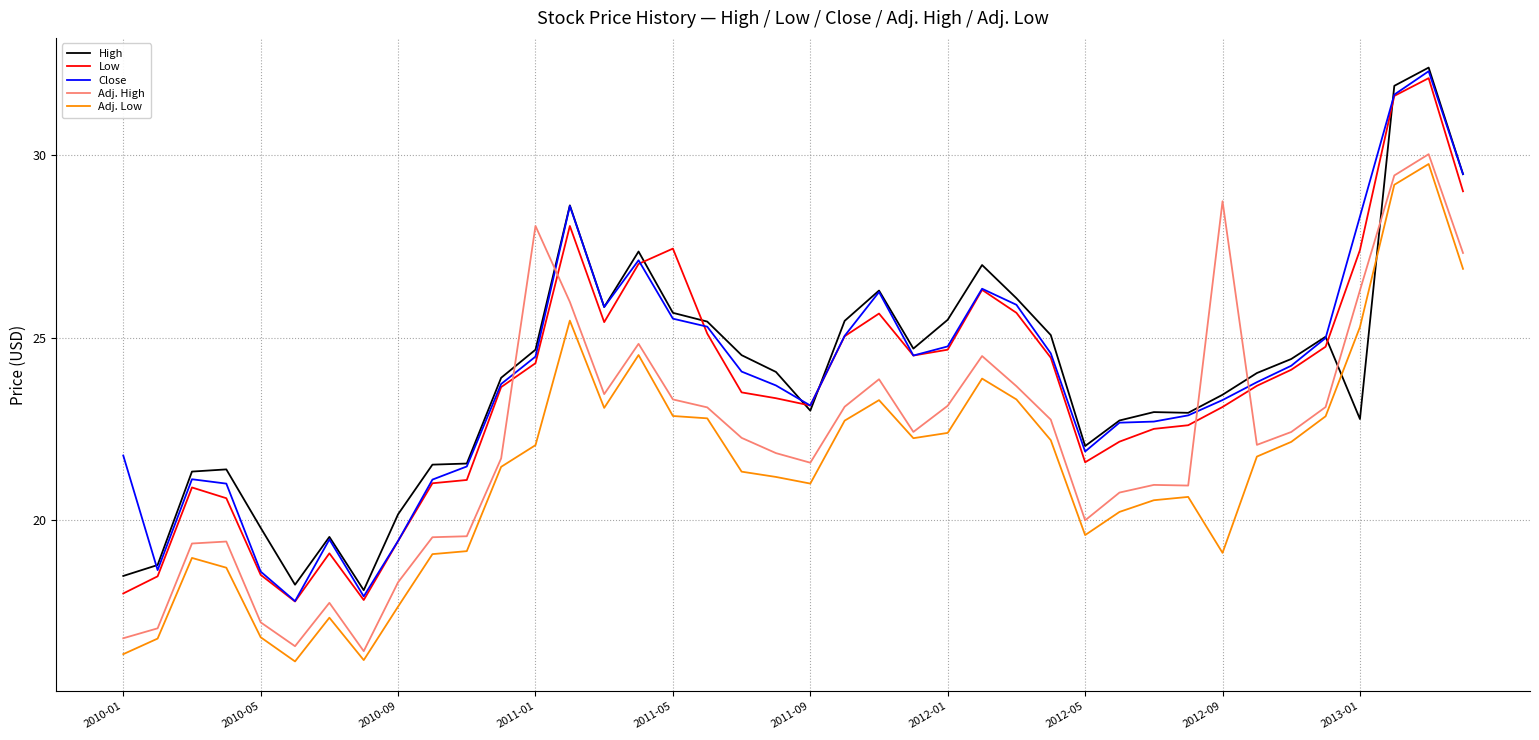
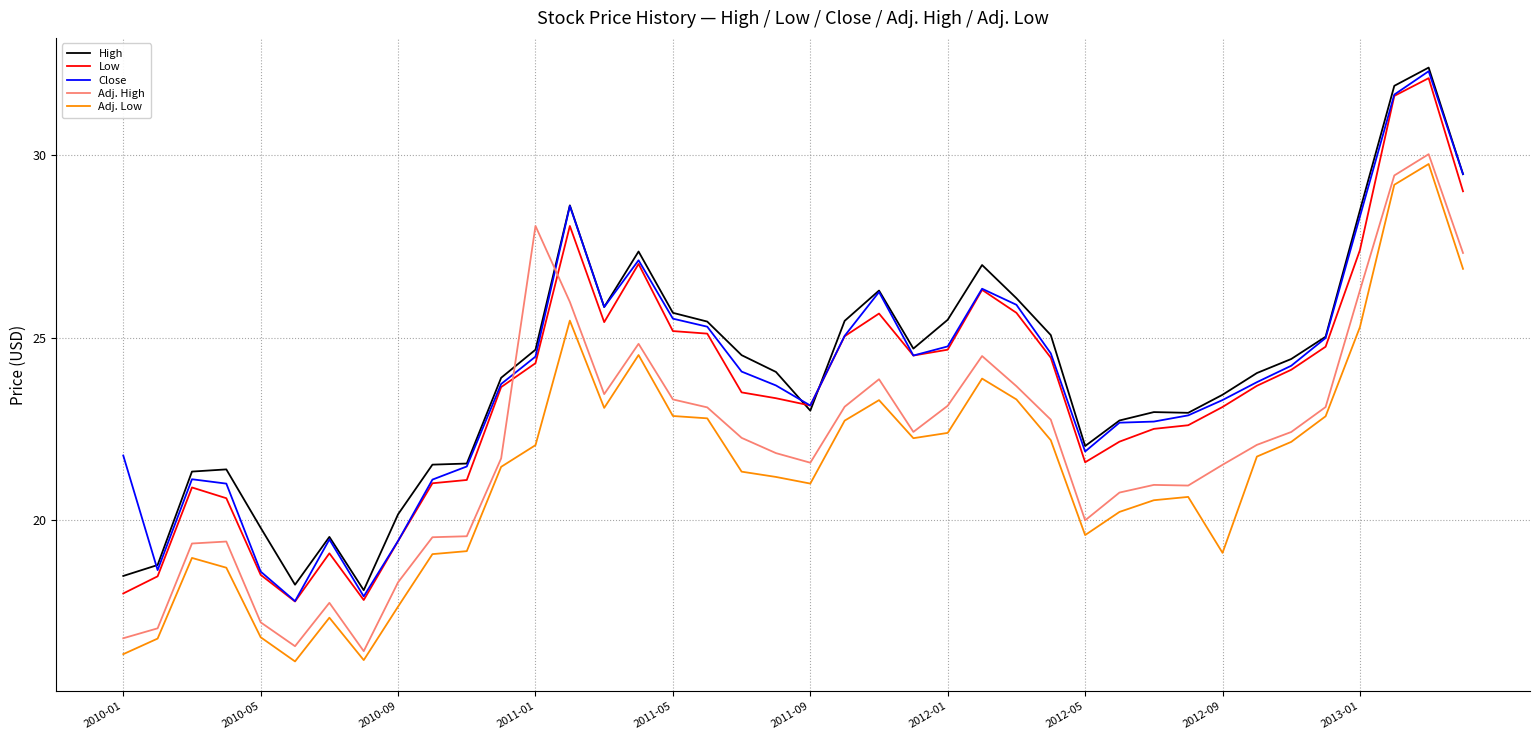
  {
    "High": {
      "2010-01": 18.5,
      "2010-05": 19.8,
      "2010-09": 20.2,
      "2011-01": 24.7,
      "2011-05": 25.7,
      "2011-09": 23.0,
      "2012-01": 25.5,
      "2012-05": 22.0,
      "2012-09": 23.4,
-     "2013-01": 22.8
+     "2013-01": 28.5
    },
    "Low": {
      "2010-01": 18.0,
      "2010-05": 18.5,
      "2011-01": 24.3,
-     "2011-05": 27.4,
+     "2011-05": 25.2,
      "2012-01": 24.7,
      "2012-05": 21.6,
      "2012-09": 23.1,
      "2013-01": 27.4
    },
    "Close": {
      "2010-01": 21.8,
      "2010-05": 18.6,
      "2011-01": 24.5,
      "2011-05": 25.5,
      "2012-01": 24.8,
      "2012-05": 21.9,
      "2012-09": 23.3,
      "2013-01": 28.3
    },
    "Adj. High": {
      "2010-01": 16.8,
      "2010-05": 17.2,
      "2010-09": 18.3,
      "2011-01": 28.1,
      "2011-05": 23.3,
      "2011-09": 21.6,
      "2012-01": 23.1,
      "2012-05": 20.0,
-     "2012-09": 28.7,
+     "2012-09": 21.5,
      "2013-01": 26.3
    },
    "Adj. Low": {
      "2010-01": 16.3,
      "2010-05": 16.8,
      "2010-09": 17.6,
      "2011-01": 22.1,
      "2011-05": 22.9,
      "2011-09": 21.0,
      "2012-01": 22.4,
      "2012-05": 19.6,
      "2012-09": 19.1,
      "2013-01": 25.3
    }
  }
